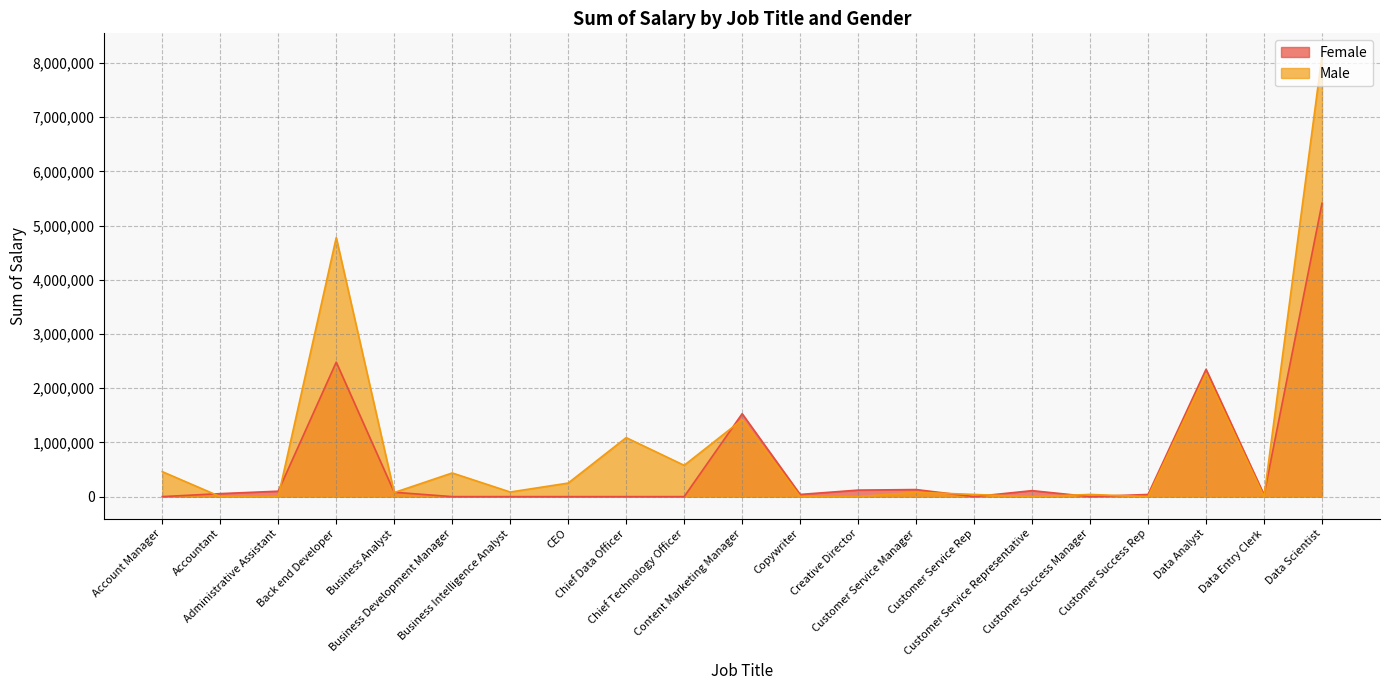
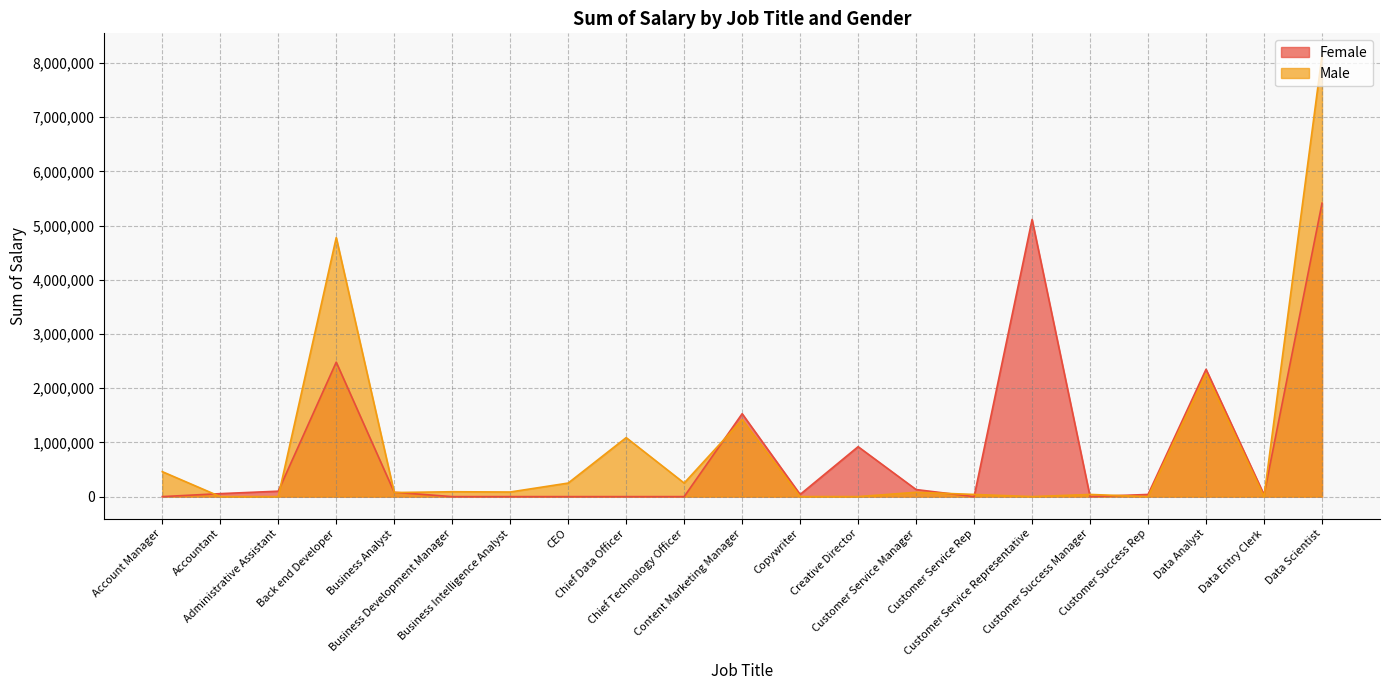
  {
    "Female": {
      "Account Manager": "0",
      "Accountant": "100,000",
      "Administrative Assistant": "100,000",
      "Back end Developer": "2,500,000",
      "Business Development Manager": "0",
      "Business Intelligence Analyst": "0",
      "CEO": "0",
      "Chief Data Officer": "0",
      "Chief Technology Officer": "0",
      "Content Marketing Manager": "1,500,000",
-     "Creative Director": "100,000",
+     "Creative Director": "900,000",
      "Customer Service Manager": "100,000",
-     "Customer Service Representative": "100,000",
+     "Customer Service Representative": "5,100,000",
      "Data Analyst": "2,400,000",
      "Data Scientist": "5,400,000"
    },
    "Male": {
      "Account Manager": "500,000",
      "Accountant": "0",
      "Administrative Assistant": "0",
      "Back end Developer": "4,800,000",
-     "Business Development Manager": "400,000",
+     "Business Development Manager": "100,000",
      "Business Intelligence Analyst": "100,000",
      "CEO": "300,000",
      "Chief Data Officer": "1,100,000",
-     "Chief Technology Officer": "600,000",
+     "Chief Technology Officer": "300,000",
      "Content Marketing Manager": "1,400,000",
      "Creative Director": "0",
      "Customer Service Manager": "100,000",
      "Customer Service Representative": "0",
      "Data Analyst": "2,300,000"
    }
  }
